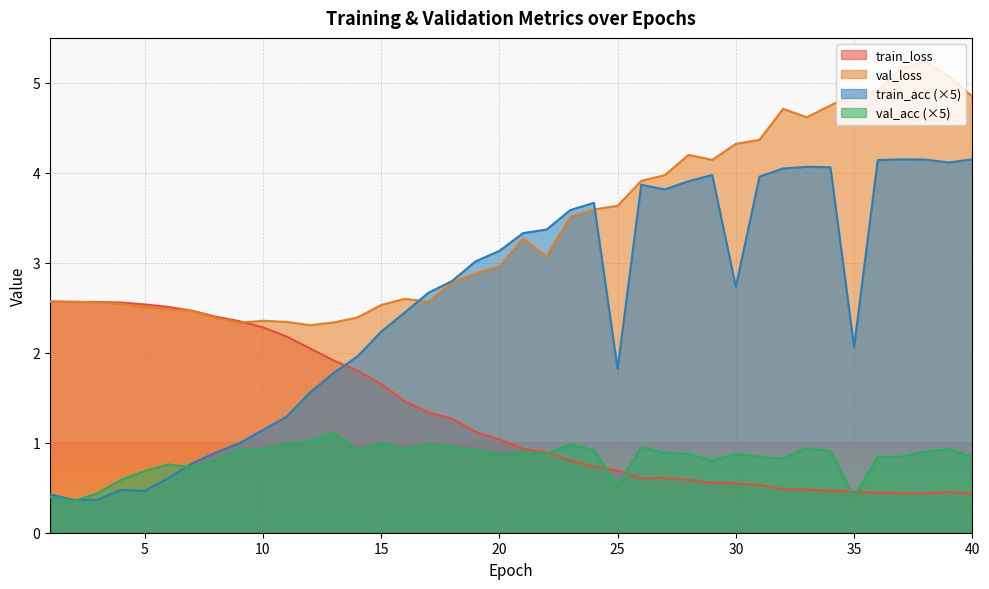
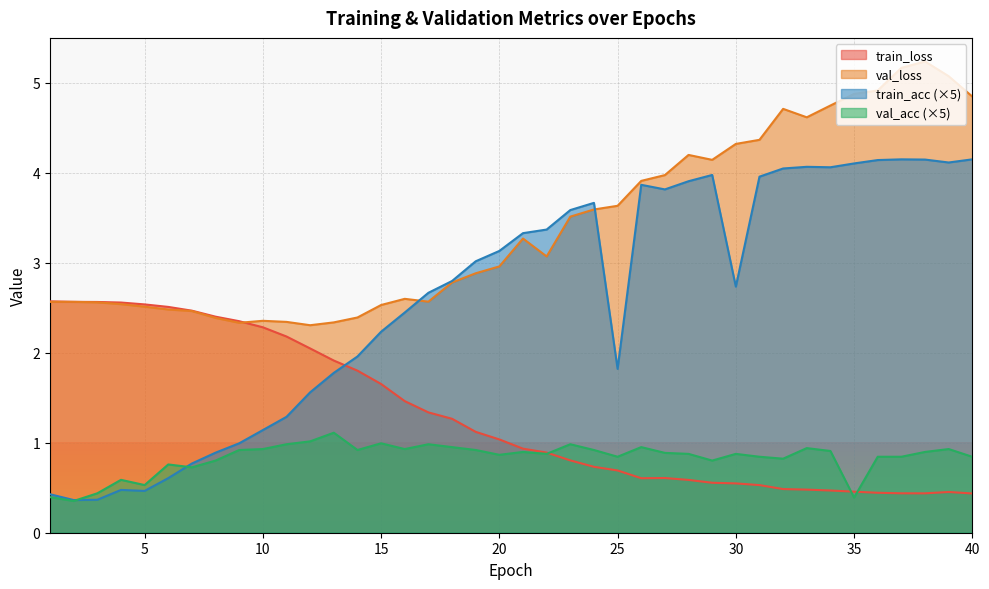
  {
    "train_acc (×5)": {
      "5": 0.5,
      "10": 1.1,
      "15": 2.2,
      "20": 3.1,
      "25": 1.8,
      "30": 2.7,
-     "35": 2.1,
+     "35": 4.1,
      "40": 4.1
    },
    "val_acc (×5)": {
-     "5": 0.7,
+     "5": 0.5,
      "10": 0.9,
      "15": 1.0,
      "20": 0.9,
-     "25": 0.5,
+     "25": 0.8,
      "30": 0.9,
      "35": 0.4,
      "40": 0.8
    }
  }
